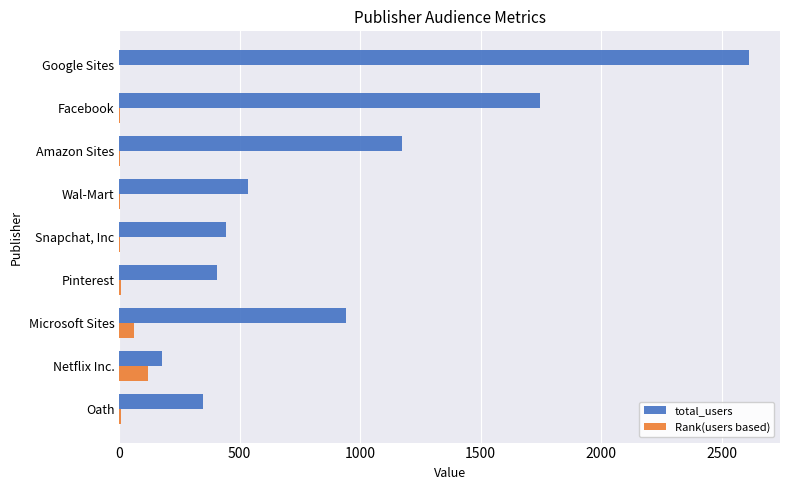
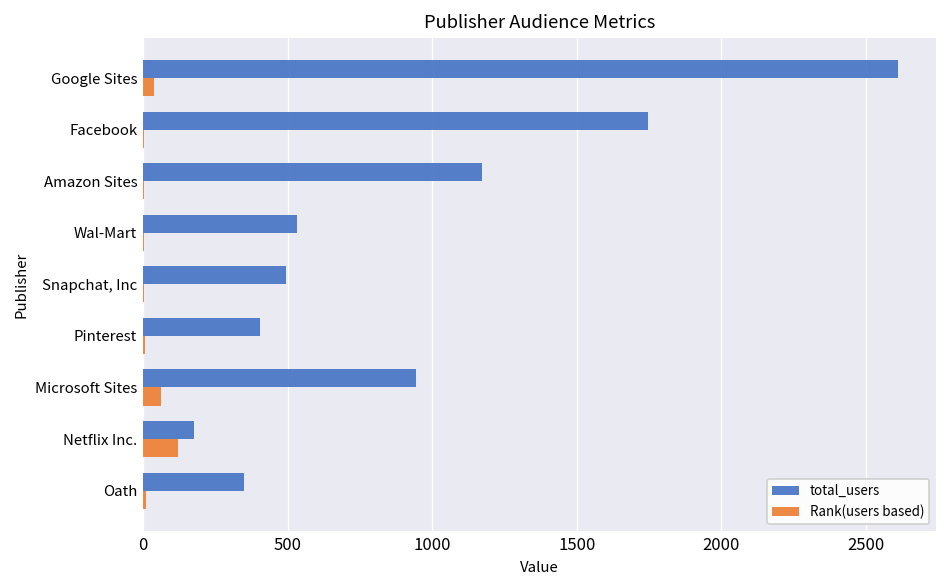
  {
    "total_users": {
      "Google Sites": 2610,
      "Facebook": 1750,
      "Amazon Sites": 1170,
      "Wal-Mart": 530,
-     "Snapchat, Inc": 440,
+     "Snapchat, Inc": 490,
      "Pinterest": 410,
      "Microsoft Sites": 940,
      "Netflix Inc.": 180,
      "Oath": 350
    },
    "Rank(users based)": {
-     "Google Sites": 0,
+     "Google Sites": 40,
      "Microsoft Sites": 60,
      "Netflix Inc.": 120
    }
  }
